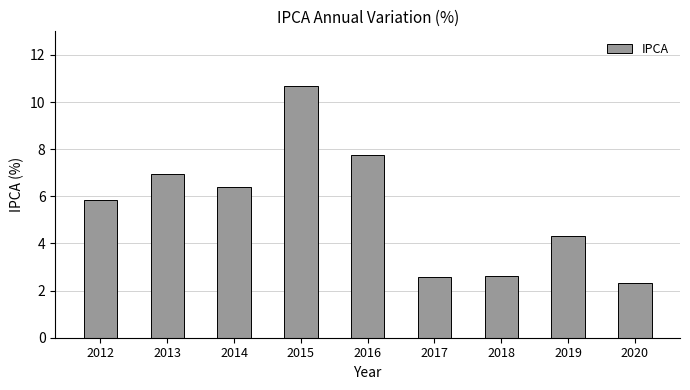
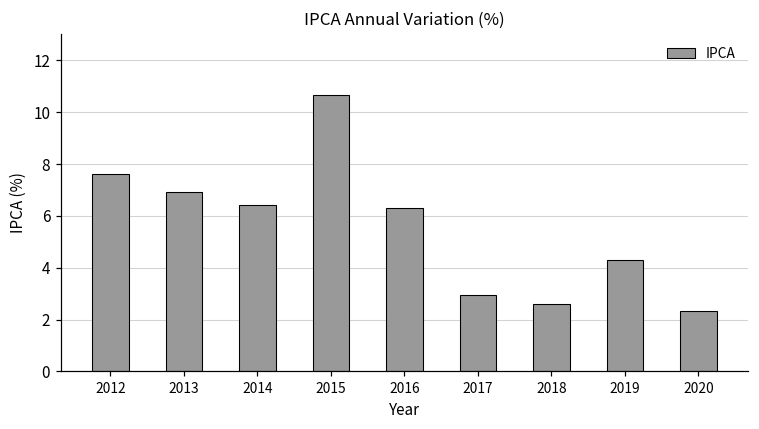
  {
-   "2012": 5.8,
+   "2012": 7.6,
    "2013": 6.9,
    "2014": 6.4,
    "2015": 10.7,
-   "2016": 7.8,
-   "2017": 2.6,
+   "2016": 6.3,
+   "2017": 3.0,
    "2018": 2.6,
    "2019": 4.3,
    "2020": 2.3
  }
